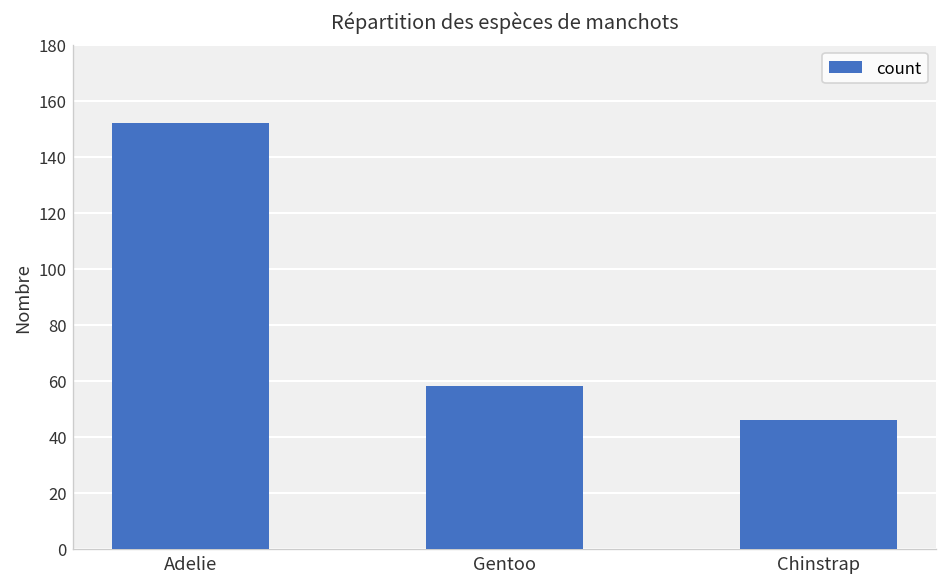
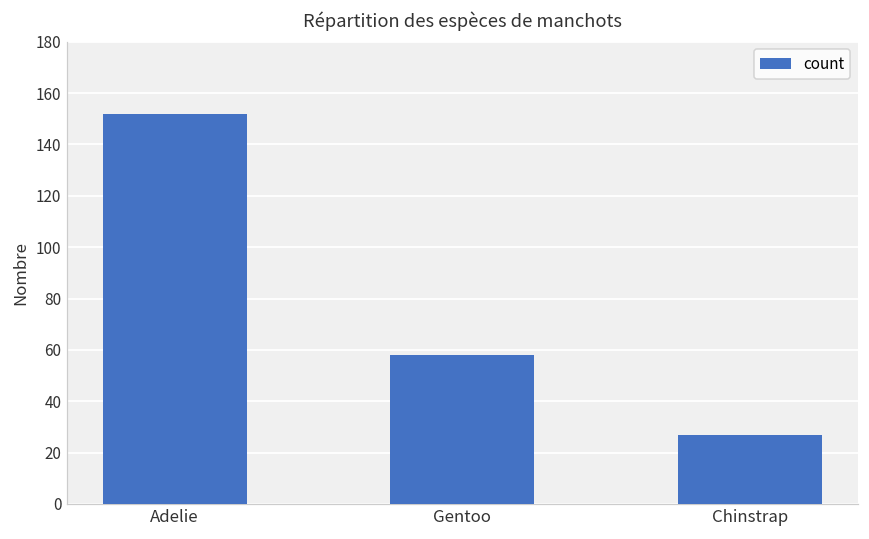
  {
    "Adelie": 152,
    "Gentoo": 58,
-   "Chinstrap": 46
+   "Chinstrap": 27
  }
